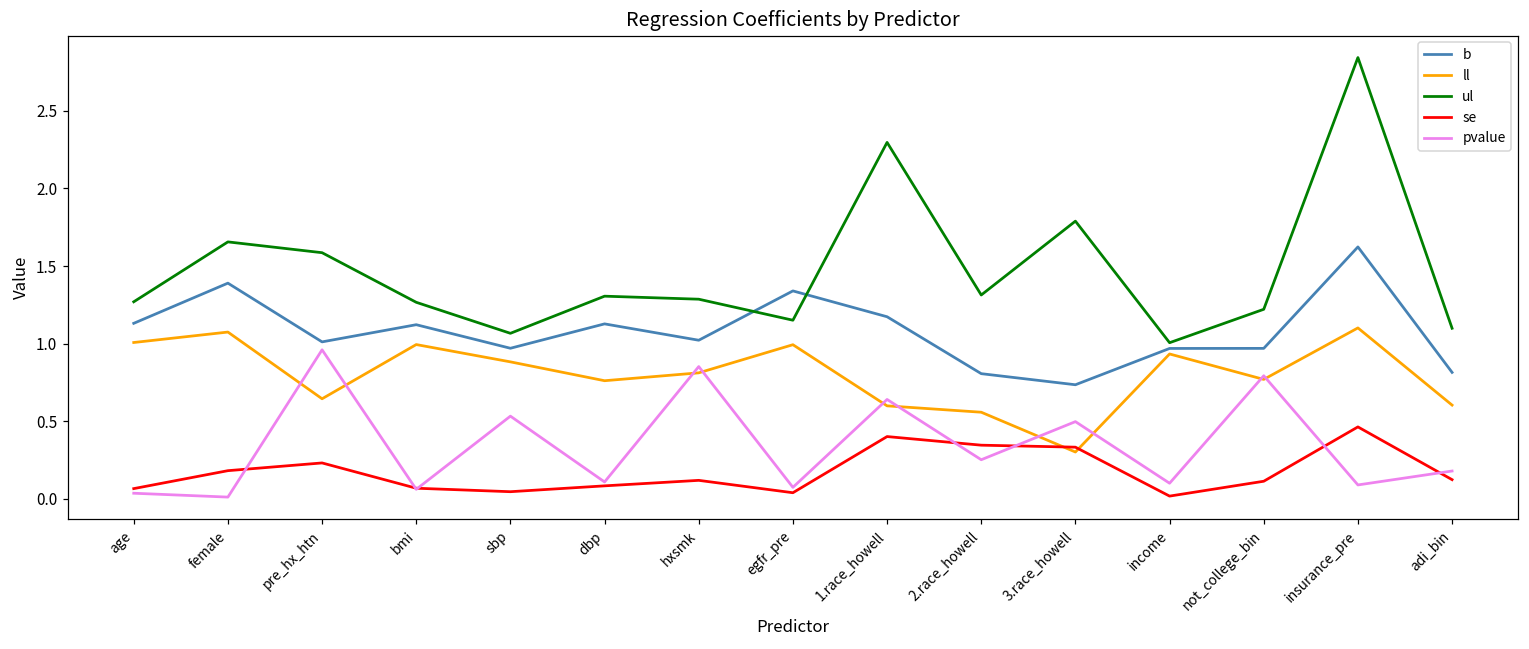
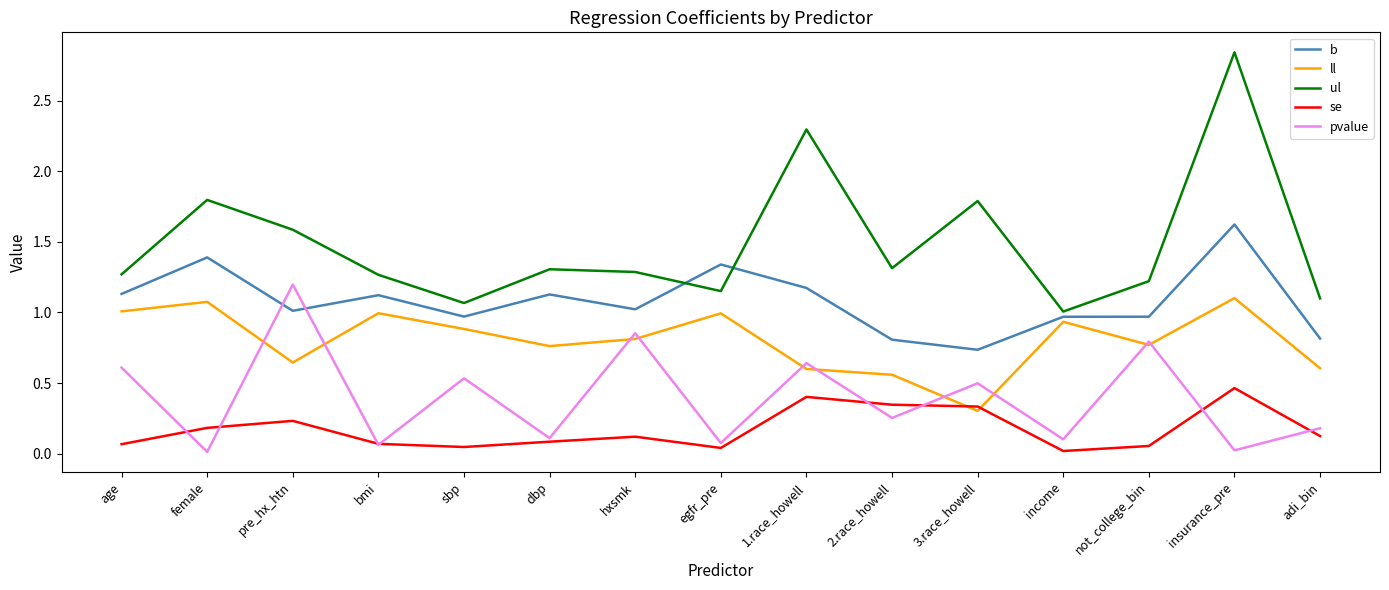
  {
    "b": {
      "age": 1.13,
      "female": 1.39,
      "pre_hx_htn": 1.01,
      "bmi": 1.12,
      "sbp": 0.97,
      "dbp": 1.13,
      "hxsmk": 1.02,
      "egfr_pre": 1.34,
      "1.race_howell": 1.17,
      "2.race_howell": 0.81,
      "3.race_howell": 0.74,
      "income": 0.97,
      "not_college_bin": 0.97,
      "insurance_pre": 1.62,
      "adi_bin": 0.82
    },
    "ll": {
      "age": 1.01,
      "female": 1.07,
      "pre_hx_htn": 0.65,
      "bmi": 0.99,
      "sbp": 0.88,
      "dbp": 0.76,
      "hxsmk": 0.81,
      "egfr_pre": 0.99,
      "1.race_howell": 0.60,
      "2.race_howell": 0.56,
      "3.race_howell": 0.30,
      "income": 0.93,
      "not_college_bin": 0.77,
      "insurance_pre": 1.10,
      "adi_bin": 0.60
    },
    "ul": {
      "age": 1.27,
-     "female": 1.66,
+     "female": 1.80,
      "pre_hx_htn": 1.59,
      "bmi": 1.27,
      "sbp": 1.07,
      "dbp": 1.31,
      "hxsmk": 1.29,
      "egfr_pre": 1.15,
      "1.race_howell": 2.30,
      "2.race_howell": 1.31,
      "3.race_howell": 1.79,
      "income": 1.01,
      "not_college_bin": 1.22,
      "insurance_pre": 2.84,
      "adi_bin": 1.10
    },
    "se": {
      "age": 0.07,
      "female": 0.18,
      "pre_hx_htn": 0.23,
      "sbp": 0.05,
      "dbp": 0.08,
      "hxsmk": 0.12,
      "egfr_pre": 0.04,
      "1.race_howell": 0.40,
      "2.race_howell": 0.35,
      "3.race_howell": 0.33,
      "income": 0.02,
-     "not_college_bin": 0.11,
+     "not_college_bin": 0.05,
      "insurance_pre": 0.46,
      "adi_bin": 0.12
    },
    "pvalue": {
-     "age": 0.04,
+     "age": 0.61,
      "female": 0.01,
-     "pre_hx_htn": 0.96,
+     "pre_hx_htn": 1.20,
      "sbp": 0.53,
      "dbp": 0.11,
      "hxsmk": 0.85,
      "egfr_pre": 0.07,
      "1.race_howell": 0.64,
      "2.race_howell": 0.25,
      "3.race_howell": 0.50,
      "income": 0.10,
      "not_college_bin": 0.79,
-     "insurance_pre": 0.09,
+     "insurance_pre": 0.02,
      "adi_bin": 0.18
    }
  }
